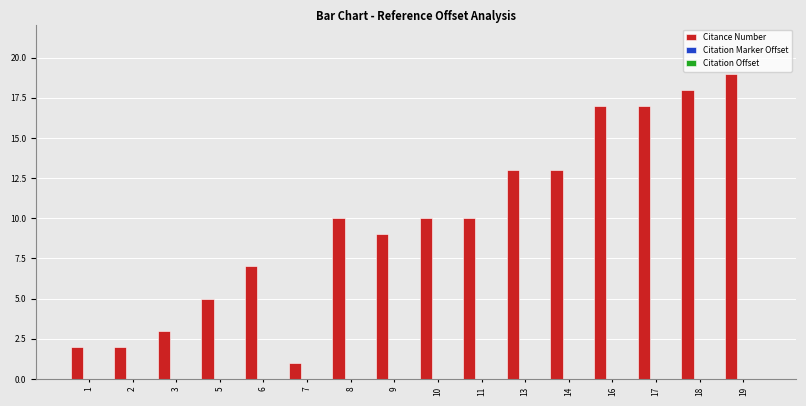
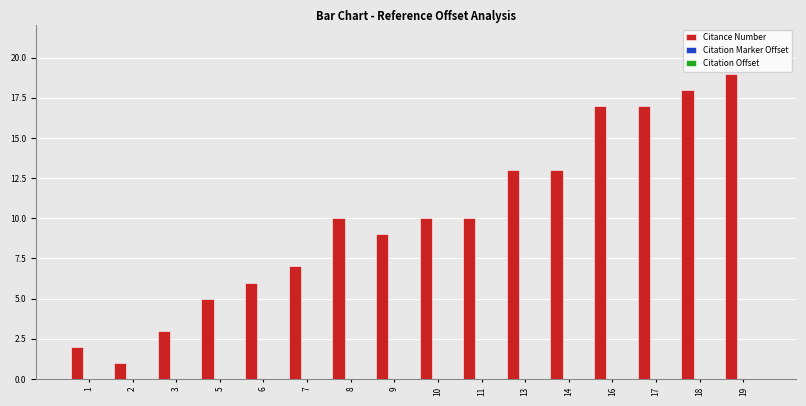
  {
    "Citance Number": {
      "1": 2,
-     "2": 2,
+     "2": 1,
      "3": 3,
      "5": 5,
-     "6": 7,
-     "7": 1,
+     "6": 6,
+     "7": 7,
      "8": 10,
      "9": 9,
      "10": 10,
      "11": 10,
      "13": 13,
      "14": 13,
      "16": 17,
      "17": 17,
      "18": 18,
      "19": 19
    },
    "Citation Marker Offset": {
      "1": 0,
      "2": 0,
      "3": 0,
      "5": 0,
      "6": 0,
      "7": 0,
      "8": 0,
      "9": 0,
      "10": 0,
      "11": 0,
      "13": 0,
      "14": 0,
      "16": 0,
      "17": 0,
      "18": 0,
      "19": 0
    },
    "Citation Offset": {
      "1": 0,
      "2": 0,
      "3": 0,
      "5": 0,
      "6": 0,
      "7": 0,
      "8": 0,
      "9": 0,
      "10": 0,
      "11": 0,
      "13": 0,
      "14": 0,
      "16": 0,
      "17": 0,
      "18": 0,
      "19": 0
    }
  }
